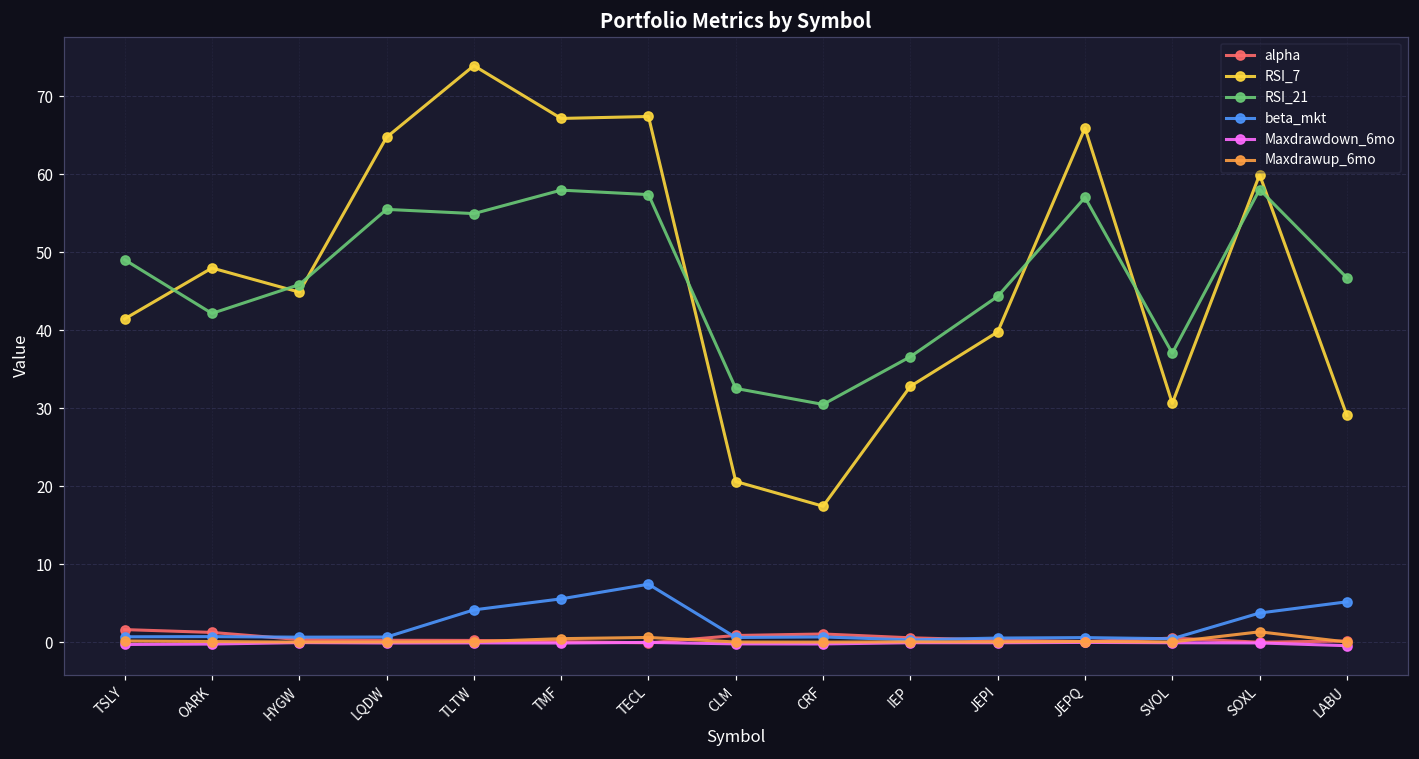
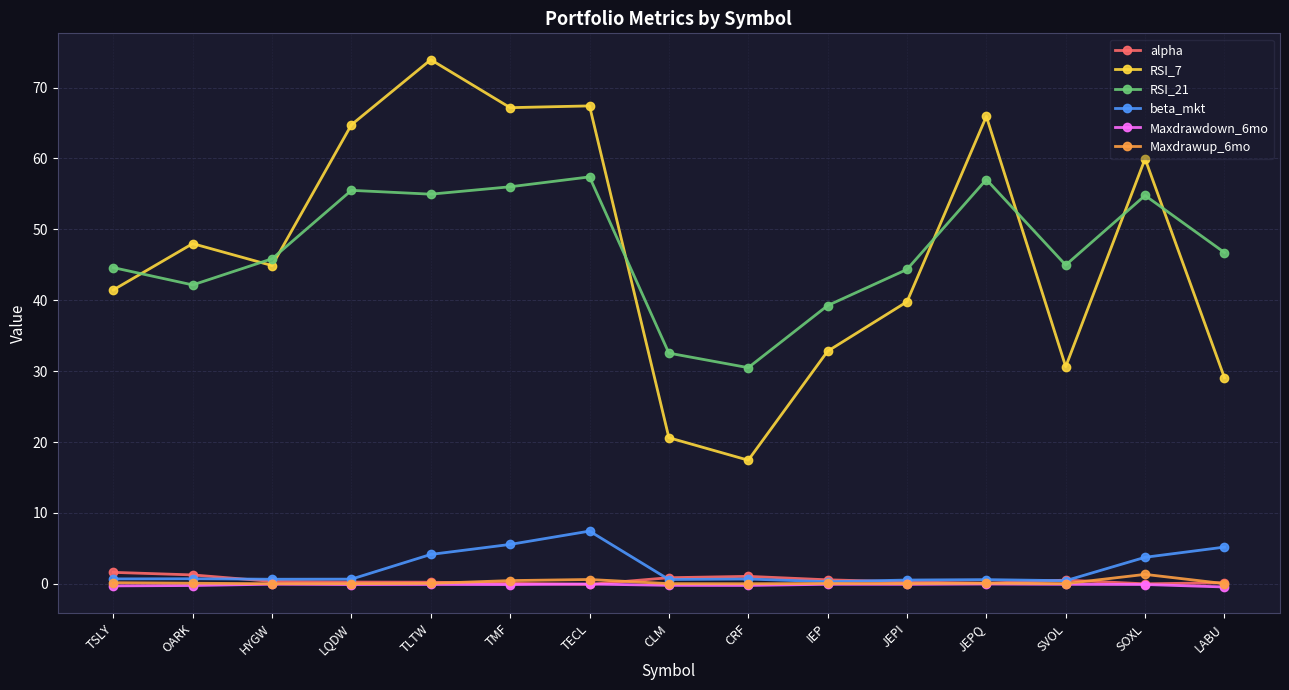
  {
    "alpha": {
      "TSLY": 2,
      "OARK": 1,
      "CRF": 1
    },
    "RSI_21": {
-     "TSLY": 49,
+     "TSLY": 45,
      "OARK": 42,
      "HYGW": 46,
      "LQDW": 55,
      "TLTW": 55,
-     "TMF": 58,
+     "TMF": 56,
      "TECL": 57,
      "CLM": 33,
      "CRF": 30,
-     "IEP": 37,
+     "IEP": 39,
      "JEPI": 44,
      "JEPQ": 57,
-     "SVOL": 37,
-     "SOXL": 58,
+     "SVOL": 45,
+     "SOXL": 55,
      "LABU": 47
    },
    "beta_mkt": {
      "TSLY": 1,
      "OARK": 1,
      "LQDW": 1,
      "TLTW": 4,
      "TMF": 6,
      "TECL": 7,
      "CRF": 1,
      "JEPQ": 1,
      "SOXL": 4,
      "LABU": 5
    },
    "Maxdrawdown_6mo": {
      "TSLY": 0,
      "LABU": 0
    }
  }
